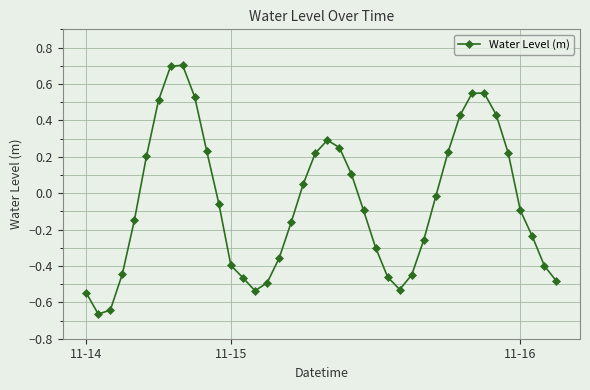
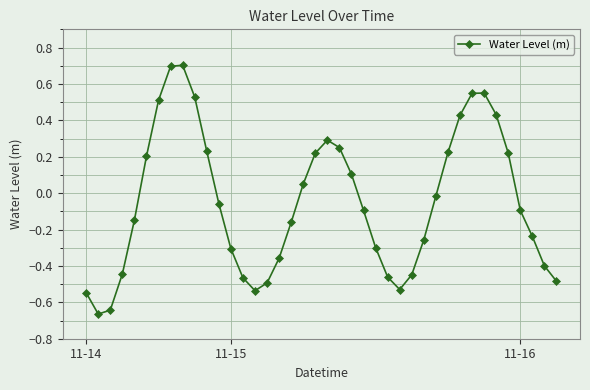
  {
    "11-14": -0.55,
-   "11-15": -0.40,
+   "11-15": -0.31,
    "11-16": -0.09
  }
